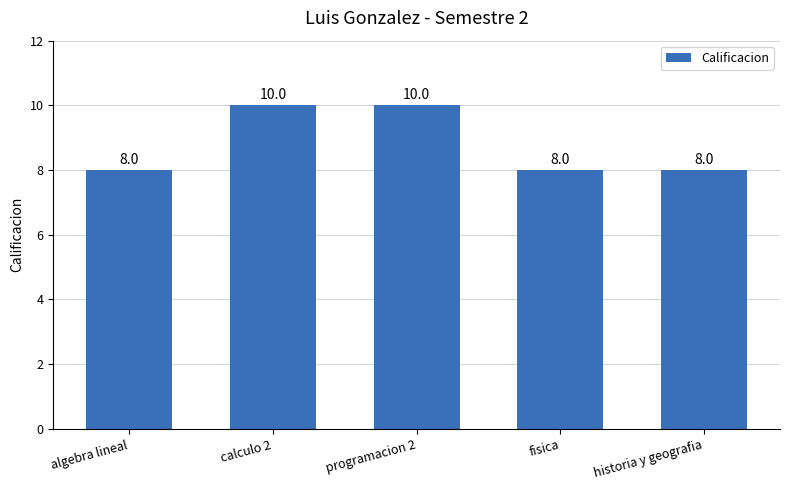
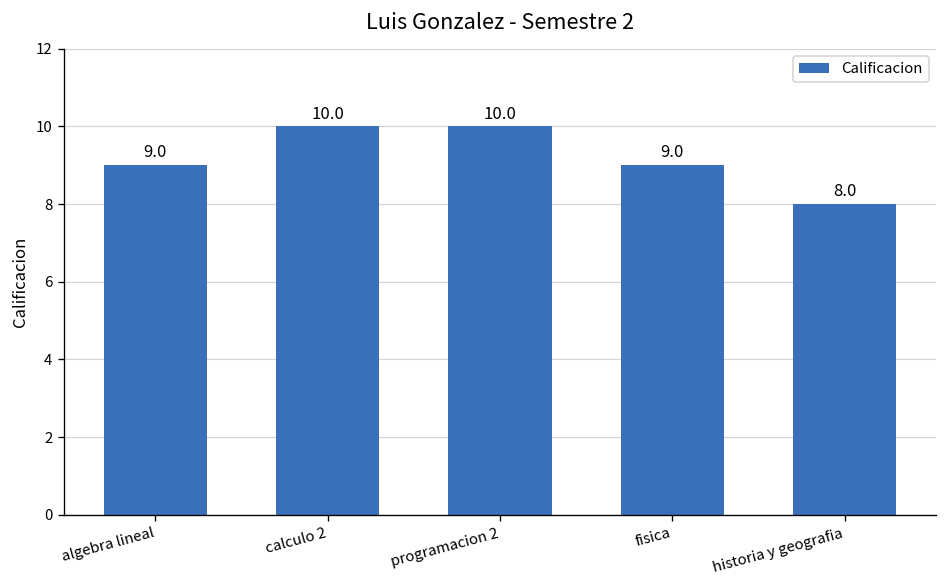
  {
-   "algebra lineal": 8.0,
+   "algebra lineal": 9.0,
    "calculo 2": 10.0,
    "programacion 2": 10.0,
-   "fisica": 8.0,
+   "fisica": 9.0,
    "historia y geografia": 8.0
  }
